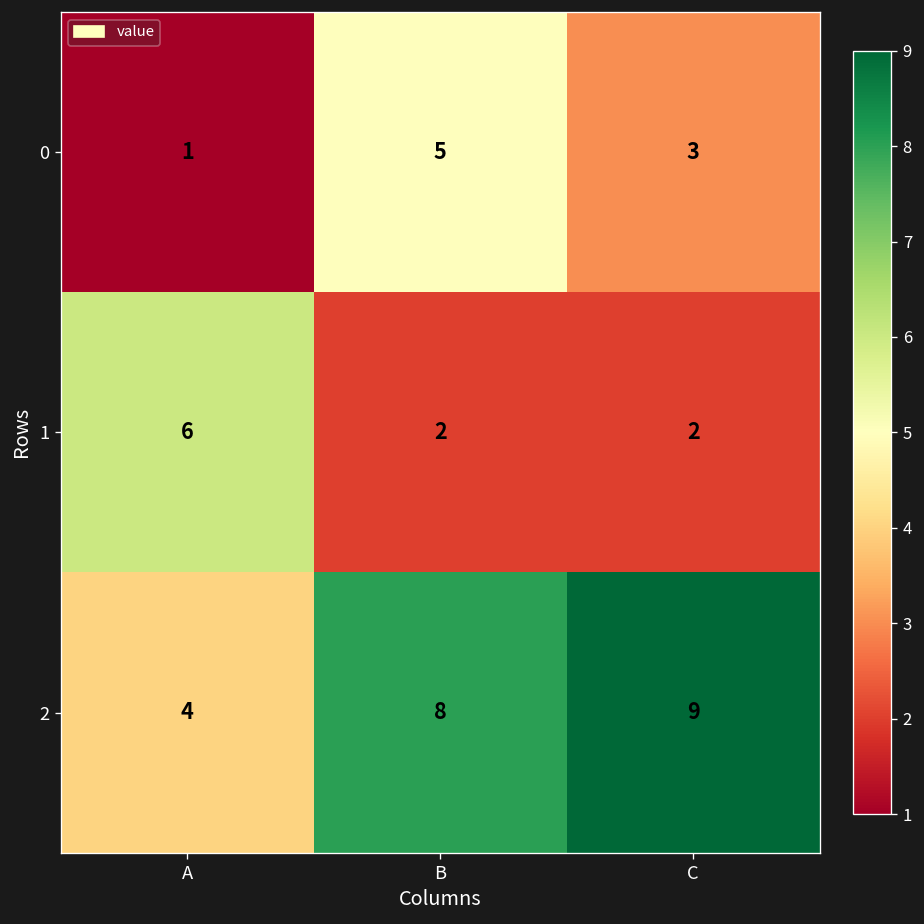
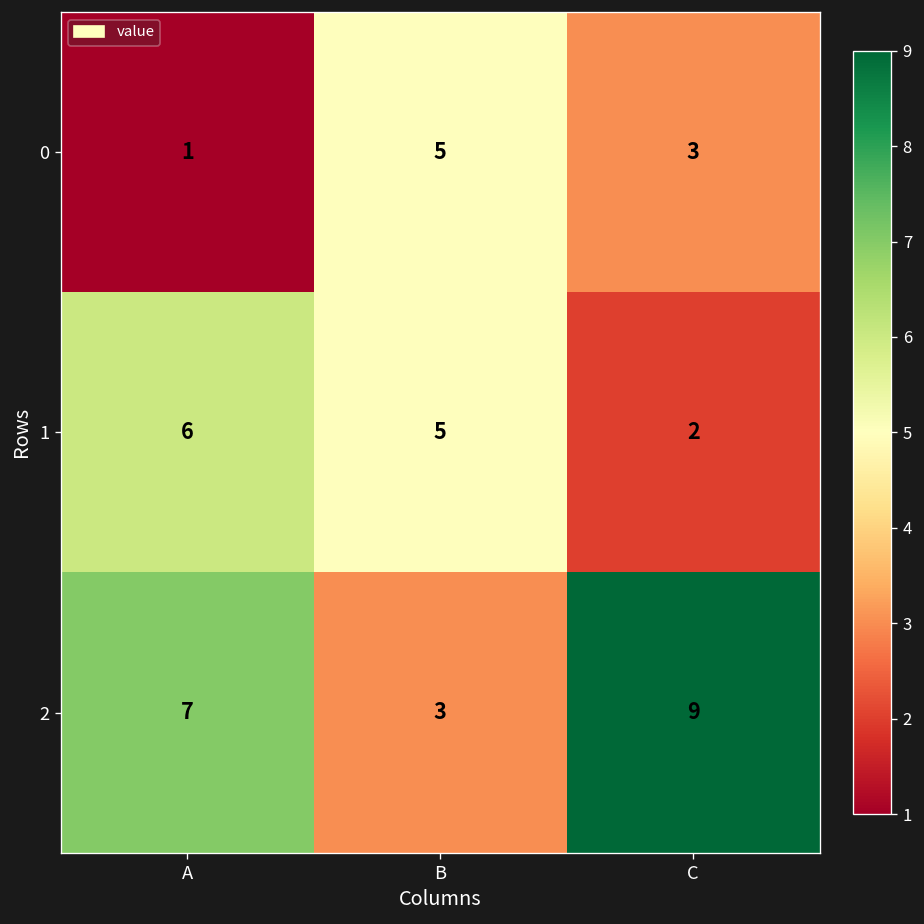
  {
    "0": {
      "A": 1,
      "B": 5,
      "C": 3
    },
    "1": {
      "A": 6,
-     "B": 2,
+     "B": 5,
      "C": 2
    },
    "2": {
-     "A": 4,
-     "B": 8,
+     "A": 7,
+     "B": 3,
      "C": 9
    }
  }
